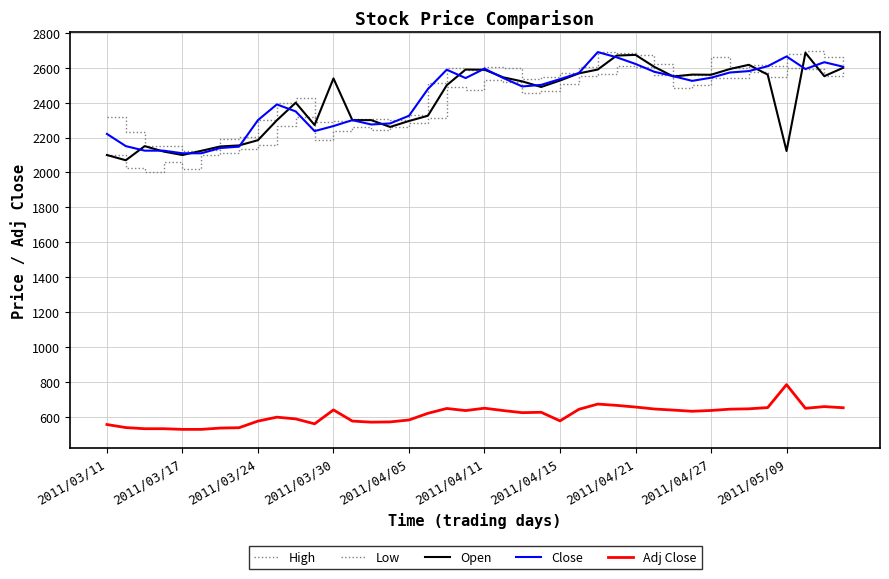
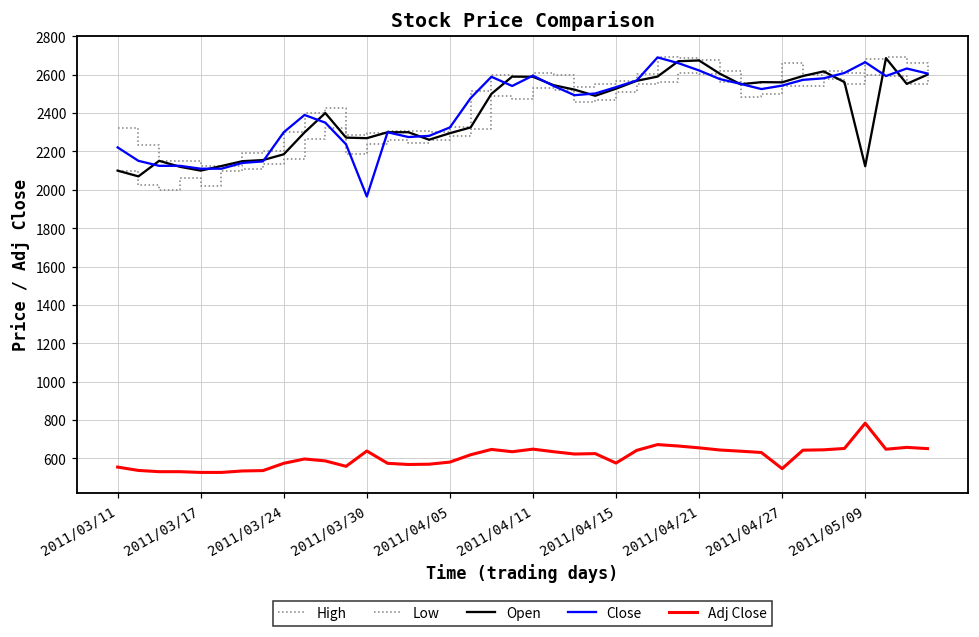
  {
    "Open": {
      "2011/03/24": 2190,
-     "2011/03/30": 2540,
+     "2011/03/30": 2270,
      "2011/04/27": 2560,
      "2011/05/09": 2120
    },
    "Close": {
      "2011/03/11": 2220,
-     "2011/03/30": 2270,
+     "2011/03/30": 1970,
      "2011/04/21": 2620,
      "2011/05/09": 2670
    },
    "Adj Close": {
      "2011/03/11": 560,
      "2011/03/17": 530,
      "2011/03/24": 580,
      "2011/03/30": 640,
      "2011/04/05": 580,
      "2011/04/11": 650,
      "2011/04/15": 580,
      "2011/04/21": 660,
-     "2011/04/27": 640,
+     "2011/04/27": 550,
      "2011/05/09": 780
    }
  }
